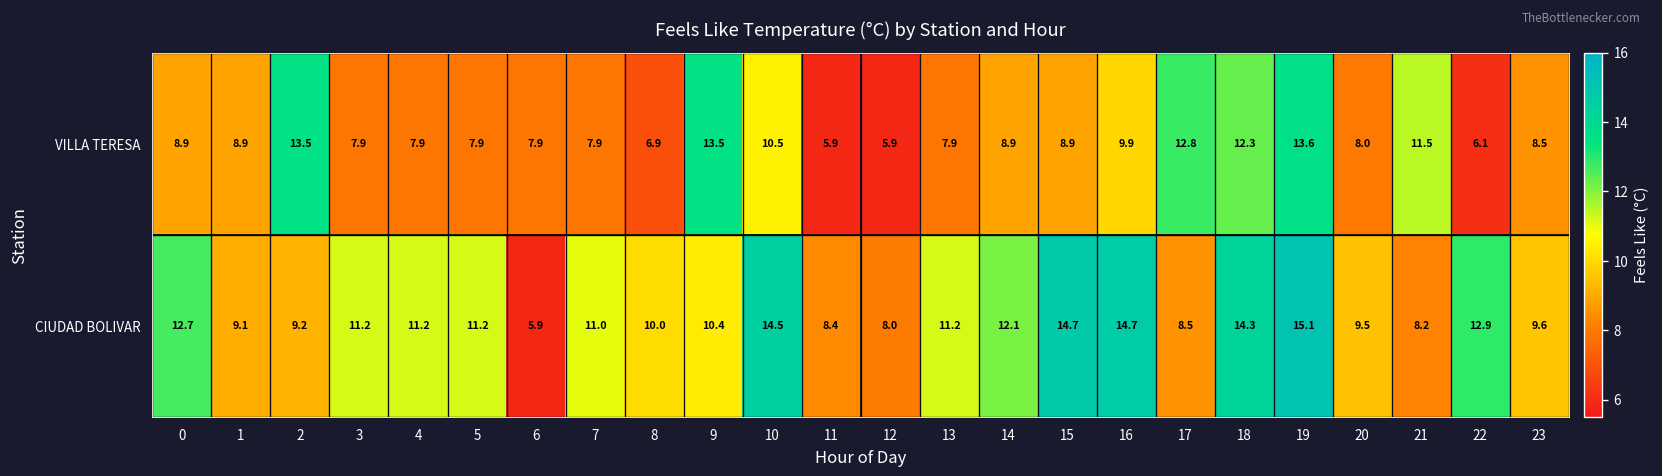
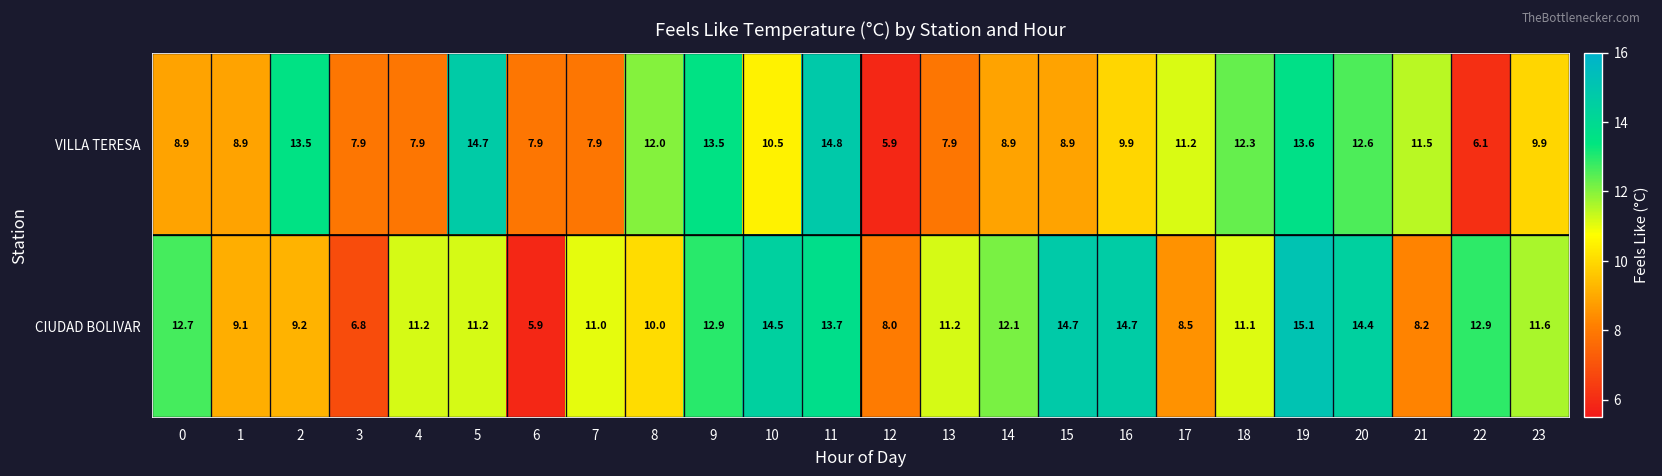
  {
    "VILLA TERESA": {
      "0": 8.9,
      "1": 8.9,
      "2": 13.5,
      "3": 7.9,
      "4": 7.9,
-     "5": 7.9,
+     "5": 14.7,
      "6": 7.9,
      "7": 7.9,
-     "8": 6.9,
+     "8": 12.0,
      "9": 13.5,
      "10": 10.5,
-     "11": 5.9,
+     "11": 14.8,
      "12": 5.9,
      "13": 7.9,
      "14": 8.9,
      "15": 8.9,
      "16": 9.9,
-     "17": 12.8,
+     "17": 11.2,
      "18": 12.3,
      "19": 13.6,
-     "20": 8.0,
+     "20": 12.6,
      "21": 11.5,
      "22": 6.1,
-     "23": 8.5
+     "23": 9.9
    },
    "CIUDAD BOLIVAR": {
      "0": 12.7,
      "1": 9.1,
      "2": 9.2,
-     "3": 11.2,
+     "3": 6.8,
      "4": 11.2,
      "5": 11.2,
      "6": 5.9,
      "7": 11.0,
      "8": 10.0,
-     "9": 10.4,
+     "9": 12.9,
      "10": 14.5,
-     "11": 8.4,
+     "11": 13.7,
      "12": 8.0,
      "13": 11.2,
      "14": 12.1,
      "15": 14.7,
      "16": 14.7,
      "17": 8.5,
-     "18": 14.3,
+     "18": 11.1,
      "19": 15.1,
-     "20": 9.5,
+     "20": 14.4,
      "21": 8.2,
      "22": 12.9,
-     "23": 9.6
+     "23": 11.6
    }
  }
